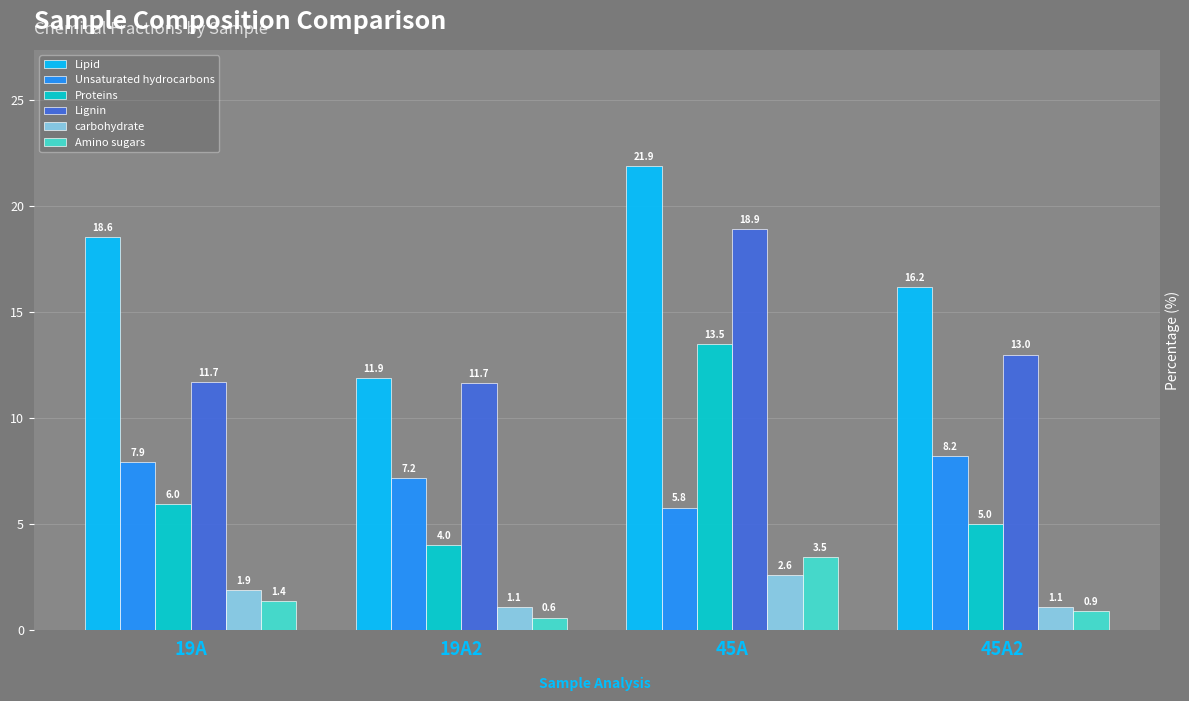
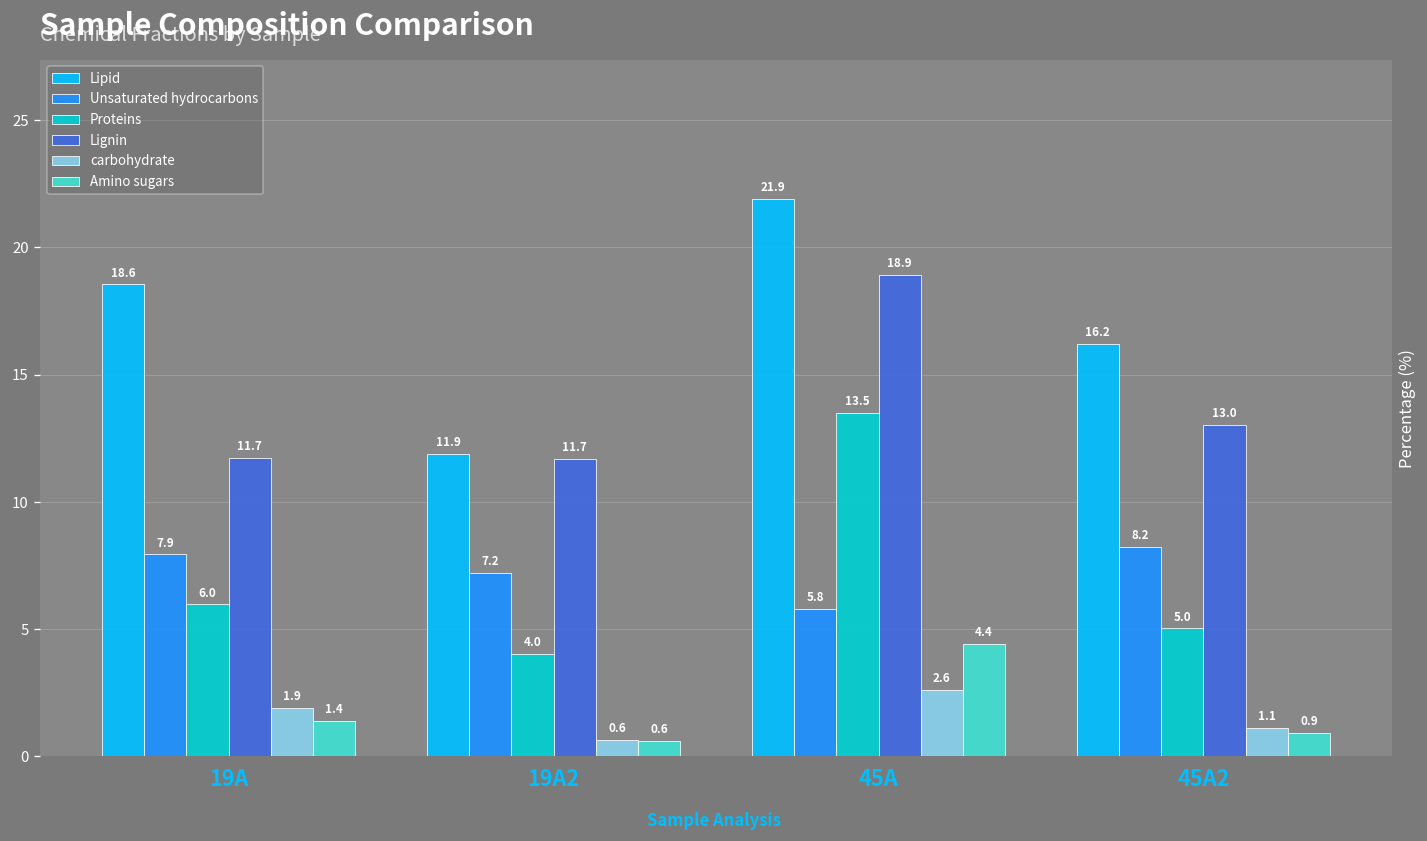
  {
    "Lignin": {
      "19A": 11.7,
      "19A2": 11.7,
      "45A": 18.9,
      "45A2": 13.0
    },
    "carbohydrate": {
      "19A": 1.9,
-     "19A2": 1.1,
+     "19A2": 0.6,
      "45A": 2.6,
      "45A2": 1.1
    },
    "Amino sugars": {
      "19A": 1.4,
      "19A2": 0.6,
-     "45A": 3.5,
+     "45A": 4.4,
      "45A2": 0.9
    }
  }
